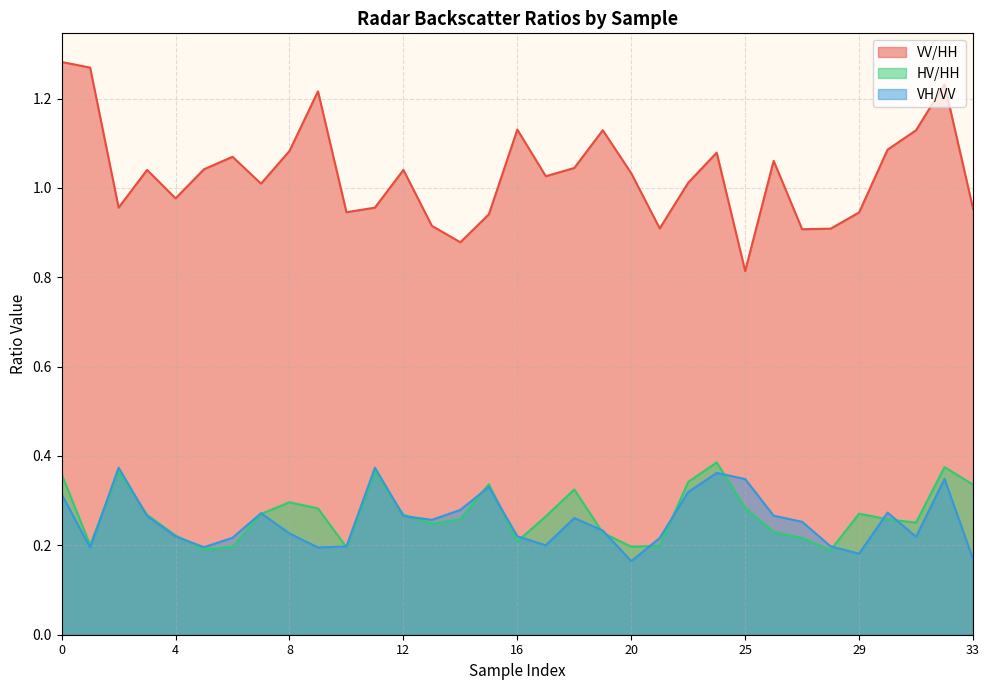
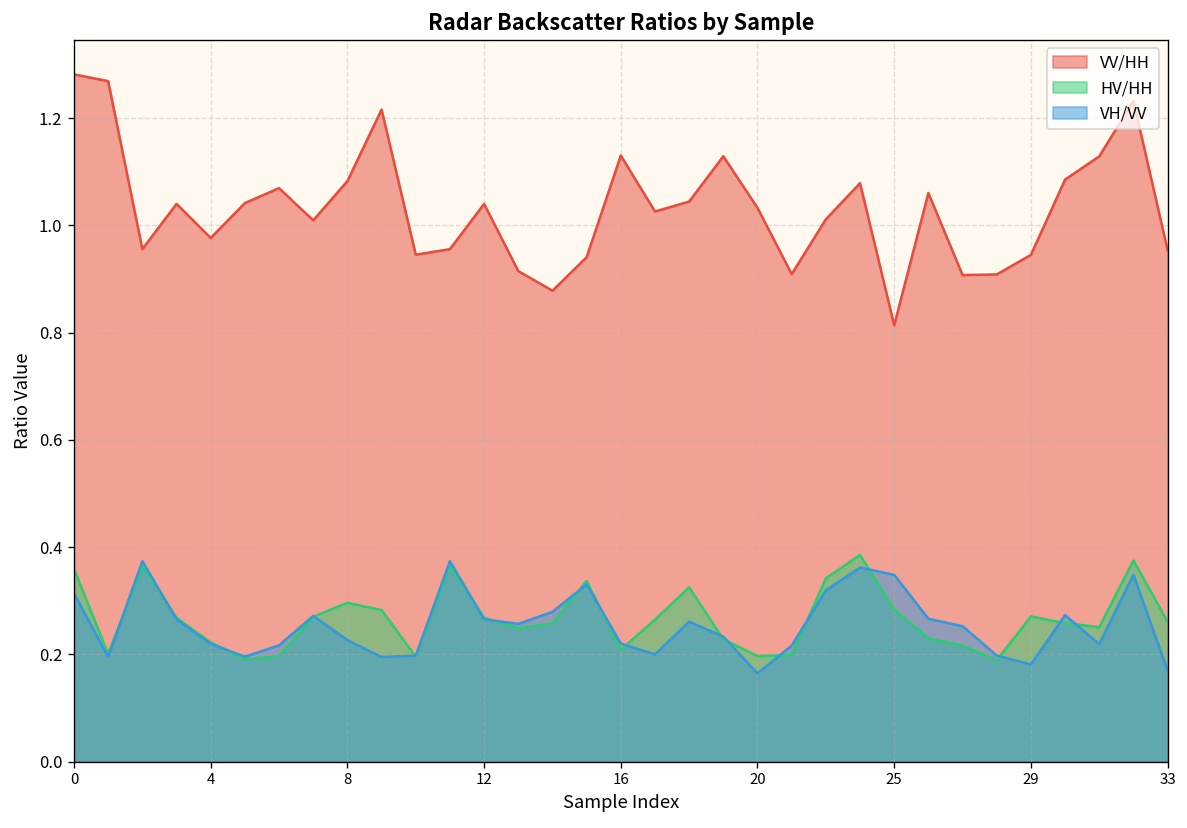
  {
    "VV/HH": {
      "0": 1.28,
      "4": 0.98,
      "8": 1.08,
      "12": 1.04,
      "16": 1.13,
      "20": 1.03,
      "25": 0.81,
      "29": 0.95,
      "33": 0.95
    },
    "HV/HH": {
      "0": 0.36,
      "8": 0.30,
      "16": 0.21,
      "20": 0.20,
      "25": 0.28,
      "29": 0.27,
-     "33": 0.34
+     "33": 0.26
    },
    "VH/VV": {
      "0": 0.31,
      "8": 0.23,
      "16": 0.22,
      "20": 0.16,
      "25": 0.35,
      "29": 0.18,
      "33": 0.17
    }
  }
